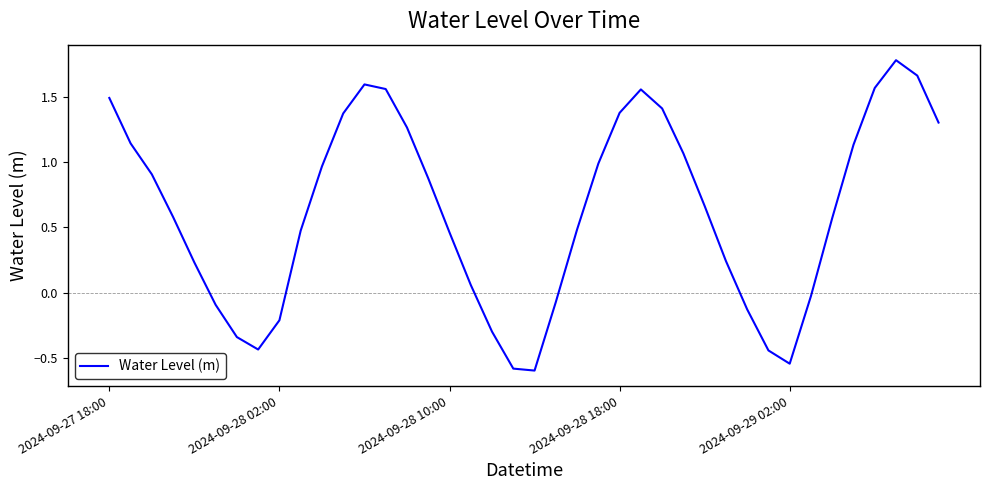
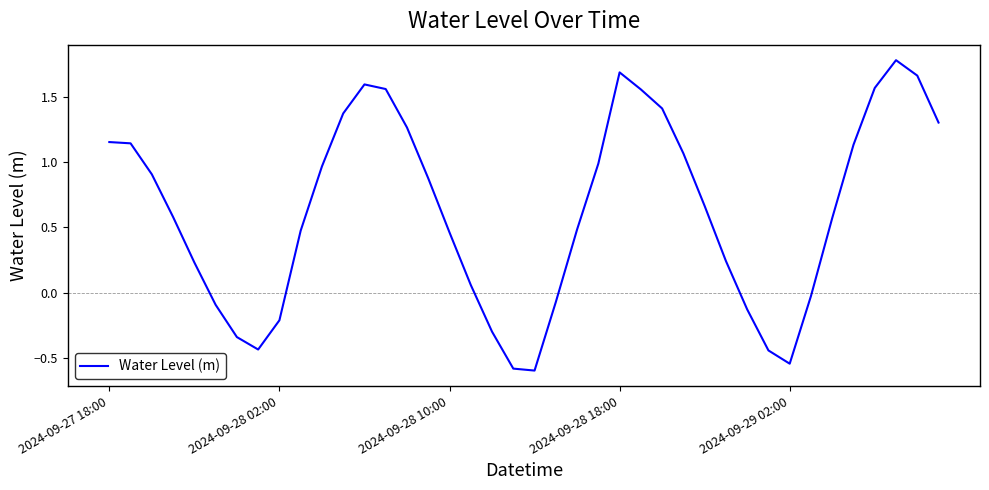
  {
-   "2024-09-27 18:00": 1.49,
+   "2024-09-27 18:00": 1.15,
    "2024-09-28 02:00": -0.21,
    "2024-09-28 10:00": 0.46,
-   "2024-09-28 18:00": 1.38,
+   "2024-09-28 18:00": 1.69,
    "2024-09-29 02:00": -0.54
  }
